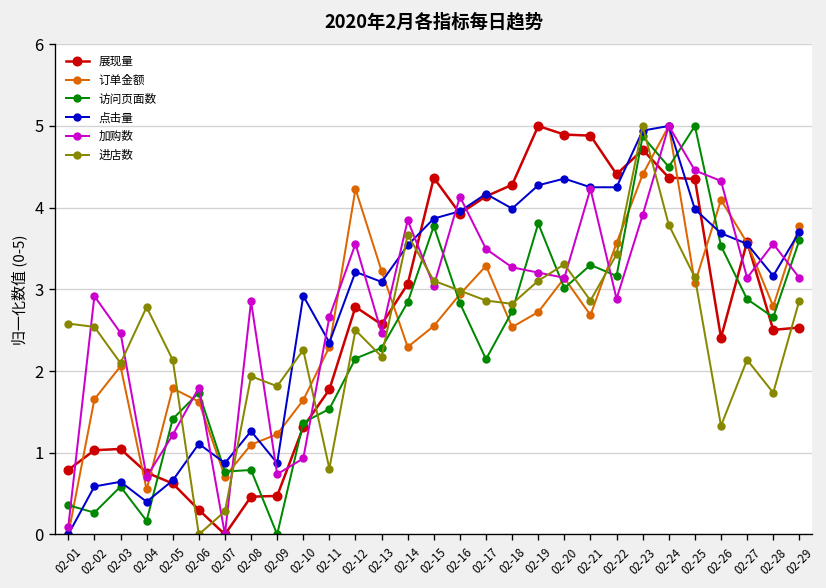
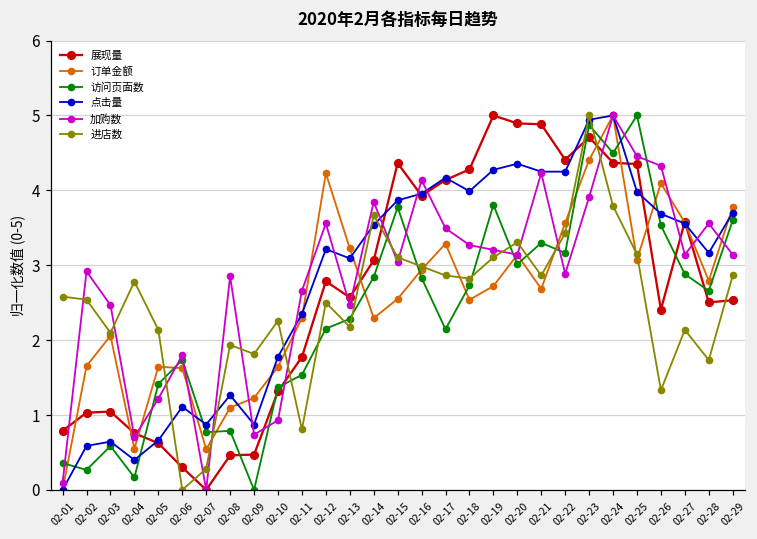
  {
    "展现量": {
      "02-01": 0.8,
      "02-02": 1.0,
      "02-03": 1.0,
      "02-04": 0.8,
      "02-06": 0.3,
      "02-08": 0.5,
      "02-09": 0.5,
      "02-10": 1.3,
      "02-11": 1.8,
      "02-12": 2.8,
      "02-13": 2.6,
      "02-14": 3.1,
      "02-15": 4.4,
      "02-18": 4.3,
      "02-19": 5.0,
      "02-20": 4.9,
      "02-21": 4.9,
      "02-22": 4.4,
      "02-23": 4.7,
      "02-24": 4.4,
      "02-25": 4.4,
      "02-26": 2.4,
      "02-28": 2.5,
      "02-29": 2.5
    },
    "订单金额": {
      "02-02": 1.7,
      "02-03": 2.1,
      "02-04": 0.5,
-     "02-05": 1.8,
+     "02-05": 1.6,
      "02-06": 1.6,
-     "02-07": 0.7,
+     "02-07": 0.5,
      "02-08": 1.1,
      "02-09": 1.2,
      "02-10": 1.6,
      "02-11": 2.3,
      "02-12": 4.2,
      "02-13": 3.2,
      "02-14": 2.3,
      "02-15": 2.6,
      "02-16": 2.9,
      "02-17": 3.3,
      "02-18": 2.5,
      "02-19": 2.7,
      "02-21": 2.7,
      "02-22": 3.6,
      "02-23": 4.4,
      "02-25": 3.1,
      "02-26": 4.1,
      "02-28": 2.8,
      "02-29": 3.8
    },
    "访问页面数": {
      "02-01": 0.4,
      "02-02": 0.3,
      "02-03": 0.6,
      "02-04": 0.2,
      "02-05": 1.4,
      "02-06": 1.7,
      "02-07": 0.8,
      "02-08": 0.8,
      "02-09": 0.0,
      "02-10": 1.4,
      "02-11": 1.5,
      "02-12": 2.2,
      "02-13": 2.3,
      "02-14": 2.8,
      "02-15": 3.8,
      "02-16": 2.8,
      "02-17": 2.1,
      "02-18": 2.7,
      "02-19": 3.8,
      "02-20": 3.0,
      "02-21": 3.3,
      "02-22": 3.2,
      "02-23": 4.9,
      "02-24": 4.5,
      "02-25": 5.0,
      "02-26": 3.5,
      "02-27": 2.9,
      "02-28": 2.7,
      "02-29": 3.6
    },
    "点击量": {
      "02-02": 0.6,
      "02-03": 0.6,
      "02-04": 0.4,
      "02-06": 1.1,
      "02-07": 0.9,
      "02-08": 1.3,
      "02-09": 0.9,
-     "02-10": 2.9,
+     "02-10": 1.8,
      "02-11": 2.3,
      "02-12": 3.2,
      "02-13": 3.1,
      "02-14": 3.5,
      "02-15": 3.9,
      "02-18": 4.0,
      "02-19": 4.3,
      "02-20": 4.4,
      "02-22": 4.2,
      "02-23": 4.9,
      "02-25": 4.0,
      "02-26": 3.7,
      "02-28": 3.2,
      "02-29": 3.7
    },
    "加购数": {
      "02-01": 0.1,
      "02-02": 2.9,
      "02-03": 2.5,
      "02-04": 0.7,
      "02-05": 1.2,
      "02-06": 1.8,
      "02-08": 2.9,
      "02-09": 0.7,
      "02-10": 0.9,
      "02-11": 2.7,
      "02-12": 3.6,
      "02-13": 2.5,
      "02-14": 3.8,
      "02-15": 3.0,
      "02-16": 4.1,
      "02-17": 3.5,
      "02-18": 3.3,
      "02-19": 3.2,
      "02-22": 2.9,
      "02-23": 3.9,
      "02-25": 4.5,
      "02-26": 4.3,
      "02-27": 3.1,
      "02-28": 3.6,
      "02-29": 3.1
    },
    "进店数": {
      "02-01": 2.6,
      "02-02": 2.5,
      "02-03": 2.1,
      "02-04": 2.8,
      "02-05": 2.1,
      "02-06": 0.0,
      "02-07": 0.3,
      "02-08": 1.9,
      "02-09": 1.8,
      "02-10": 2.3,
      "02-11": 0.8,
      "02-12": 2.5,
      "02-13": 2.2,
      "02-14": 3.7,
      "02-15": 3.1,
      "02-16": 3.0,
      "02-17": 2.9,
      "02-18": 2.8,
      "02-19": 3.1,
      "02-20": 3.3,
      "02-21": 2.9,
      "02-22": 3.4,
      "02-23": 5.0,
      "02-24": 3.8,
      "02-25": 3.1,
      "02-26": 1.3,
      "02-27": 2.1,
      "02-28": 1.7,
      "02-29": 2.9
    }
  }
